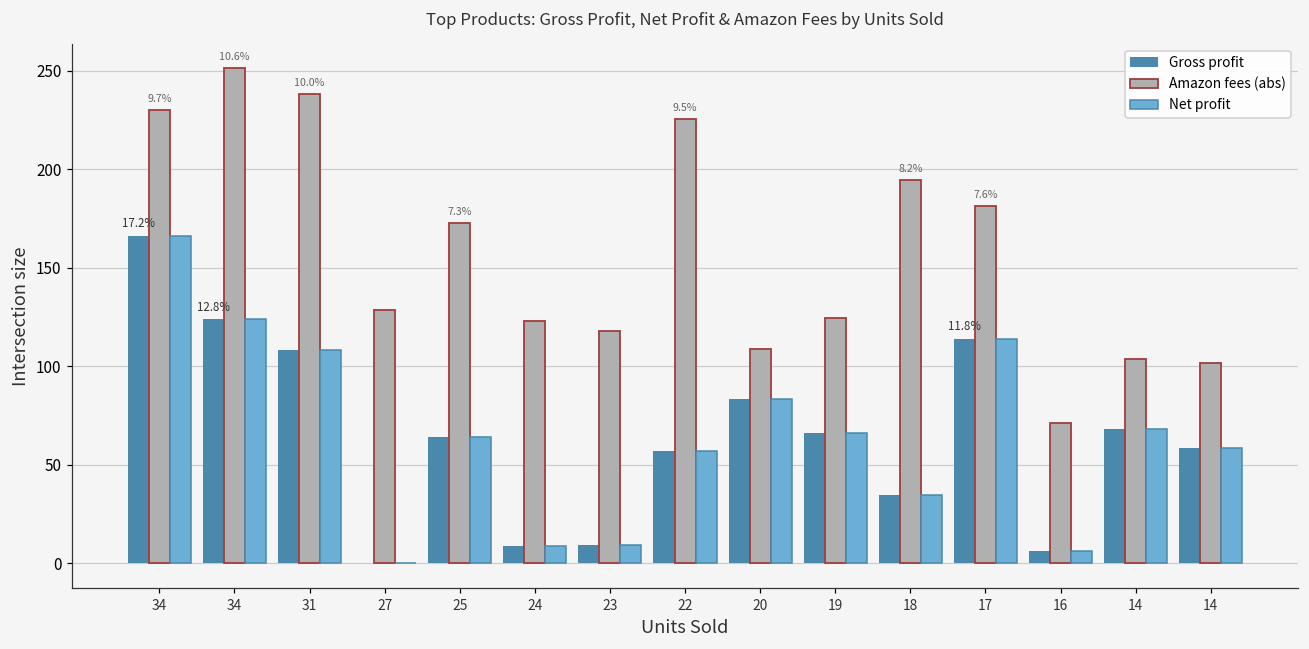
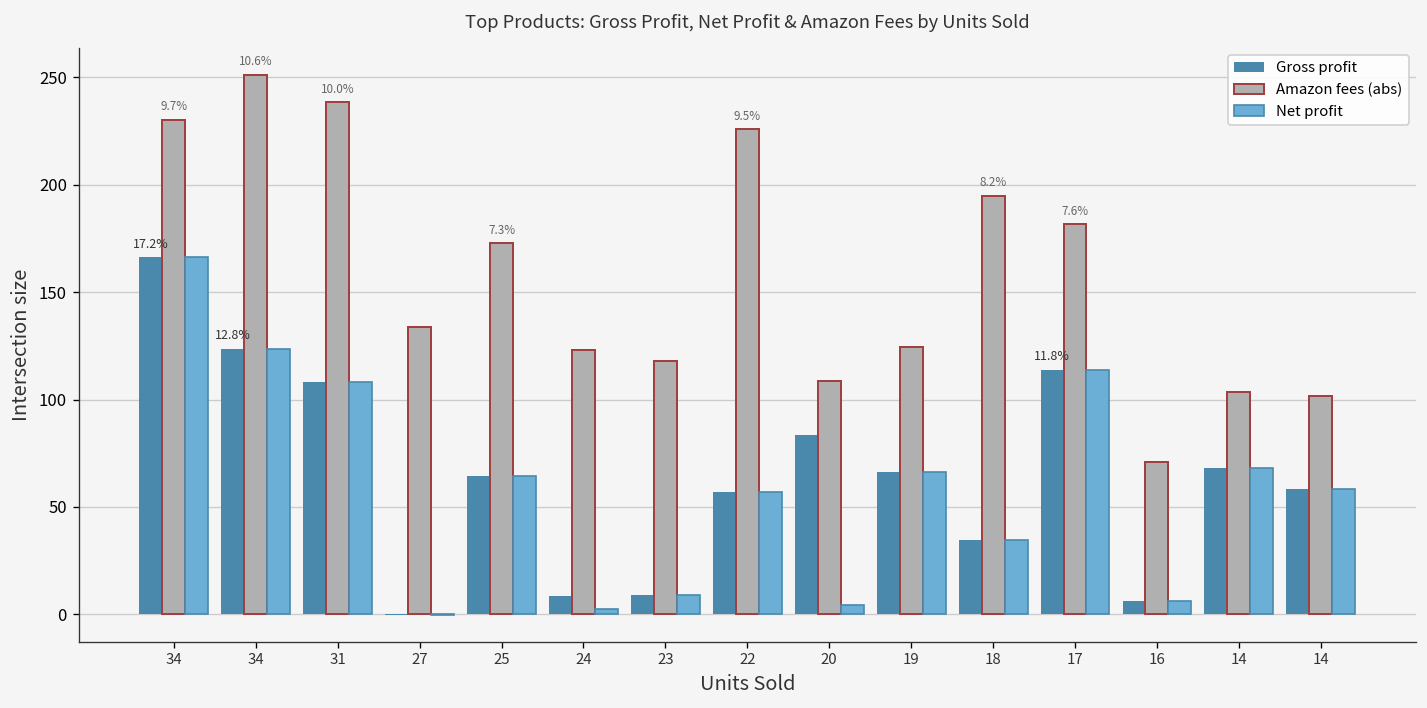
  {
    "Gross profit": {
      "31": 108,
      "25": 64,
      "24": 9,
      "23": 9,
      "22": 57,
      "20": 83,
      "19": 66,
      "18": 35,
      "16": 6
    },
    "Amazon fees (abs)": {
-     "27": 129,
+     "27": 134,
      "24": 123,
      "23": 118,
      "20": 109,
      "19": 124,
      "16": 71
    },
    "Net profit": {
      "31": 108,
      "25": 64,
-     "24": 9,
+     "24": 3,
      "23": 9,
      "22": 57,
-     "20": 83,
+     "20": 4,
      "19": 66,
      "18": 35,
      "17": 114,
      "16": 6
    }
  }
